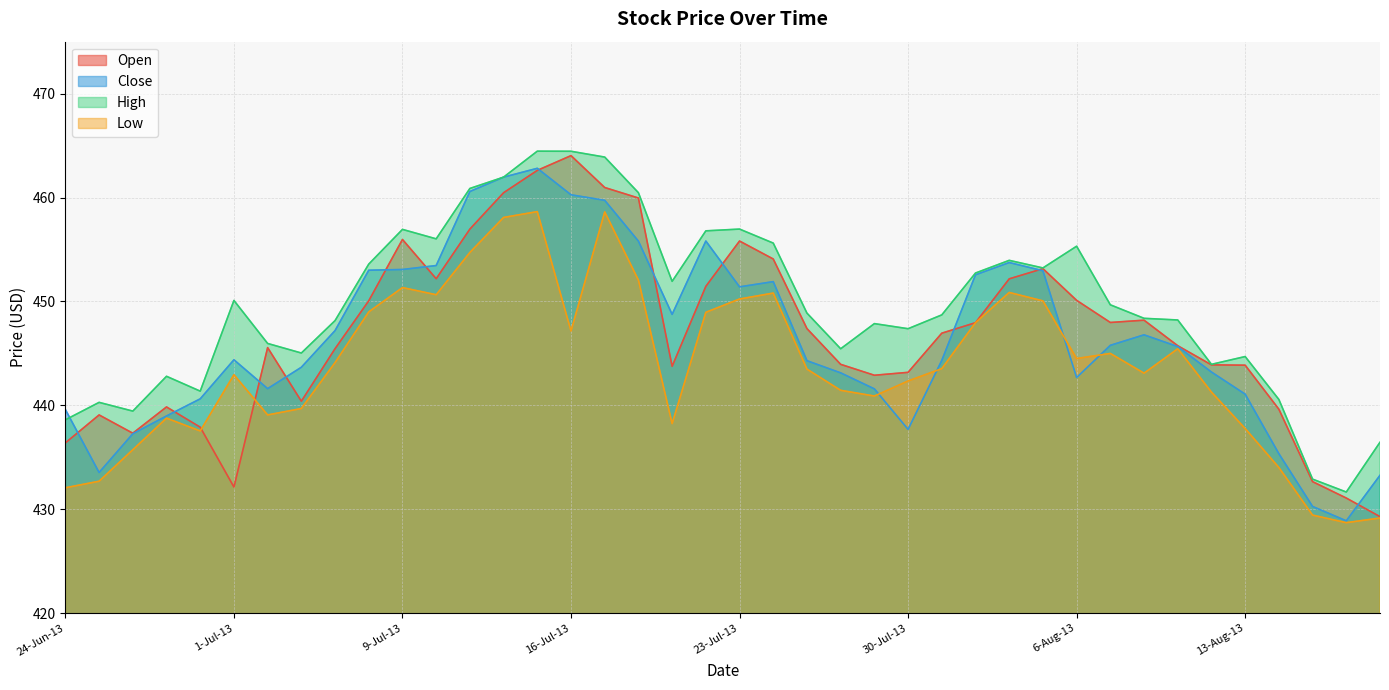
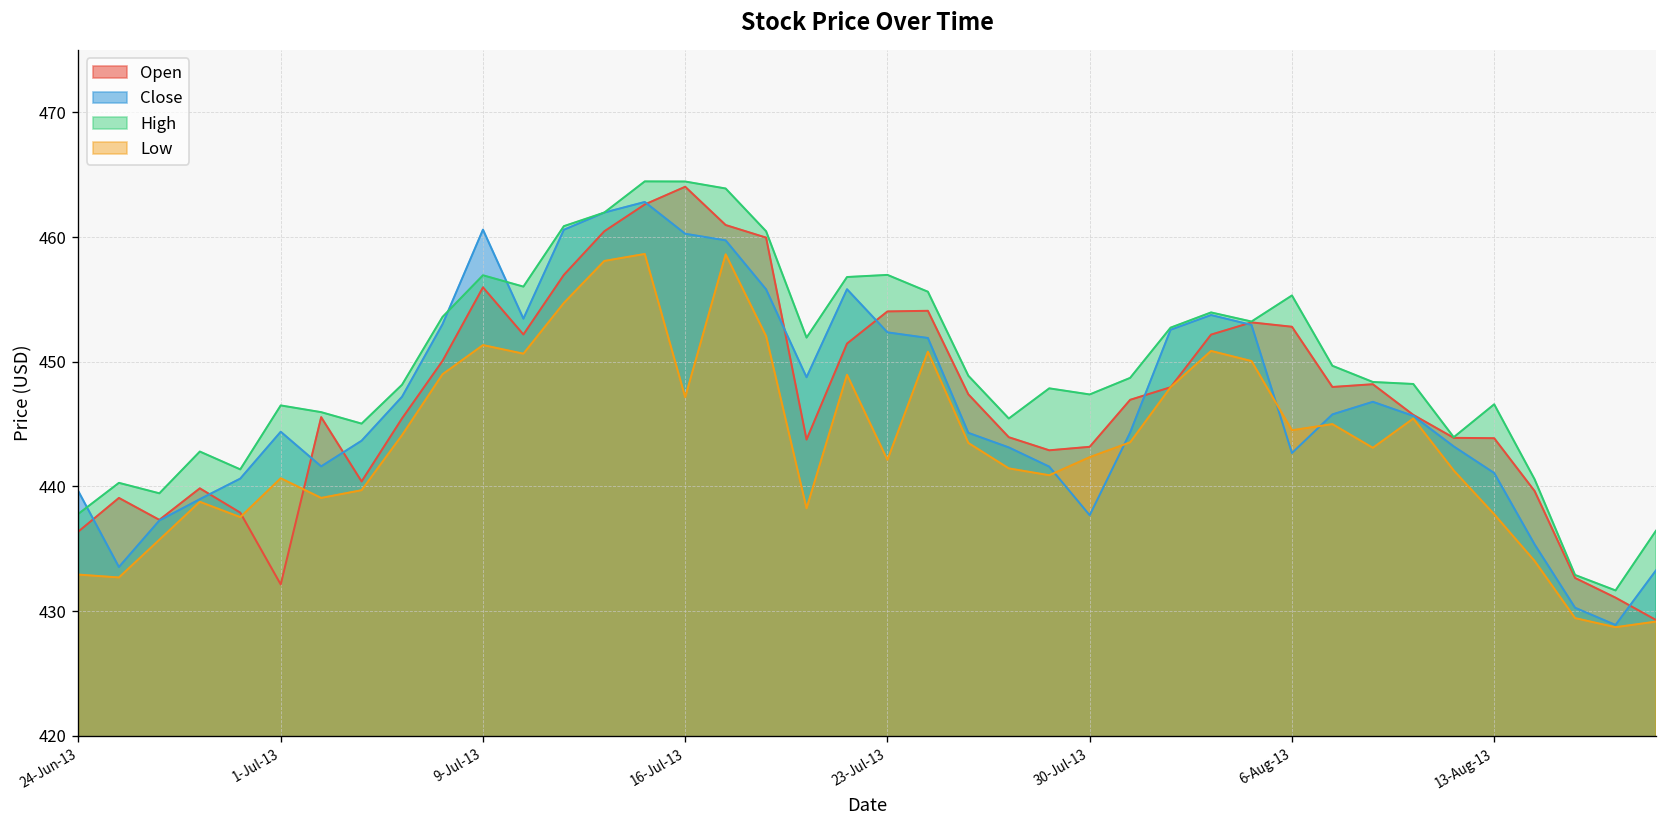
  {
    "Open": {
      "24-Jun-13": 436.4,
      "1-Jul-13": 432.1,
      "9-Jul-13": 456.0,
      "16-Jul-13": 464.0,
-     "23-Jul-13": 455.8,
+     "23-Jul-13": 454.0,
      "30-Jul-13": 443.2,
-     "6-Aug-13": 450.1,
+     "6-Aug-13": 452.8,
      "13-Aug-13": 443.9
    },
    "Close": {
      "24-Jun-13": 439.6,
      "1-Jul-13": 444.4,
-     "9-Jul-13": 453.1,
+     "9-Jul-13": 460.6,
      "16-Jul-13": 460.3,
-     "23-Jul-13": 451.4,
+     "23-Jul-13": 452.4,
      "30-Jul-13": 437.7,
      "6-Aug-13": 442.7,
      "13-Aug-13": 441.1
    },
    "High": {
-     "24-Jun-13": 438.6,
-     "1-Jul-13": 450.1,
+     "24-Jun-13": 437.8,
+     "1-Jul-13": 446.5,
      "9-Jul-13": 456.9,
      "16-Jul-13": 464.5,
      "23-Jul-13": 457.0,
      "30-Jul-13": 447.4,
      "6-Aug-13": 455.3,
-     "13-Aug-13": 444.7
+     "13-Aug-13": 446.6
    },
    "Low": {
-     "24-Jun-13": 432.1,
-     "1-Jul-13": 442.9,
+     "24-Jun-13": 432.9,
+     "1-Jul-13": 440.7,
      "9-Jul-13": 451.3,
      "16-Jul-13": 447.2,
-     "23-Jul-13": 450.2,
+     "23-Jul-13": 442.1,
      "30-Jul-13": 442.3,
      "6-Aug-13": 444.5,
      "13-Aug-13": 437.8
    }
  }
